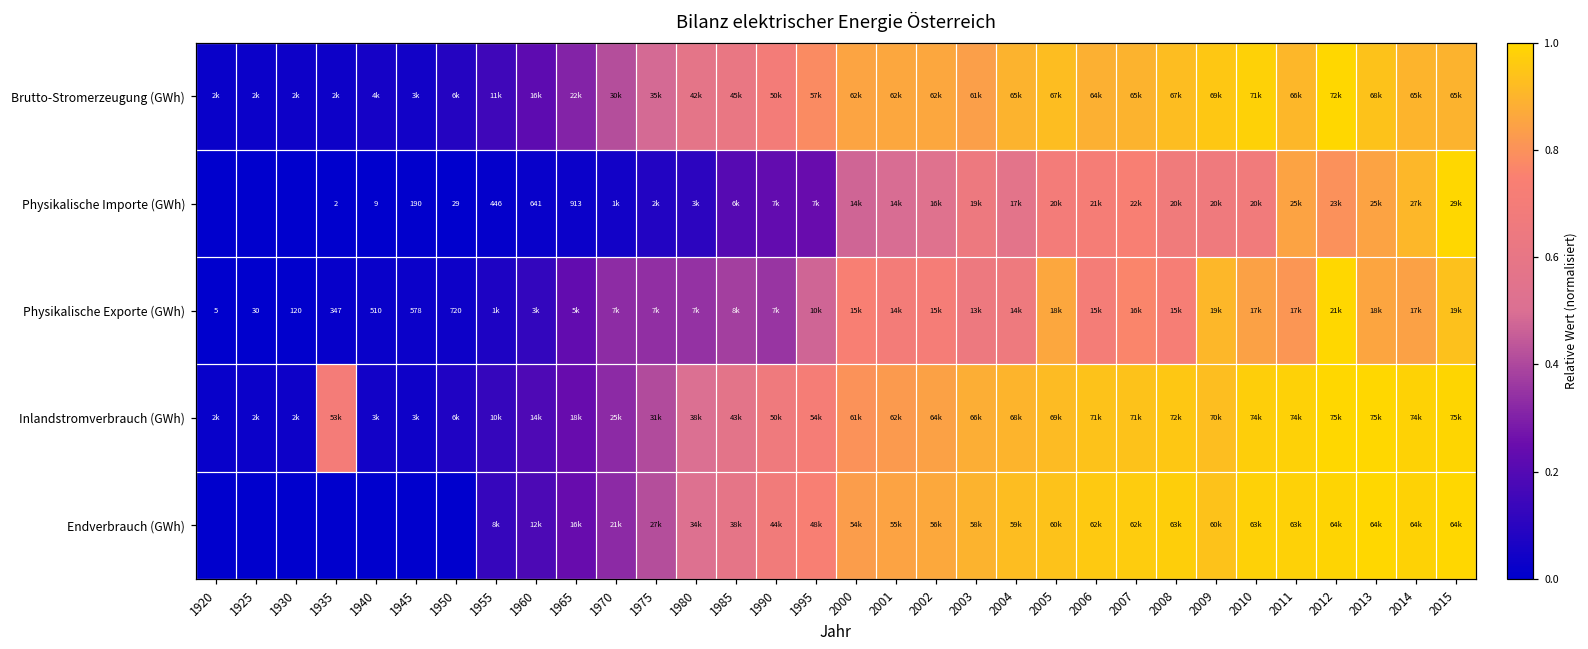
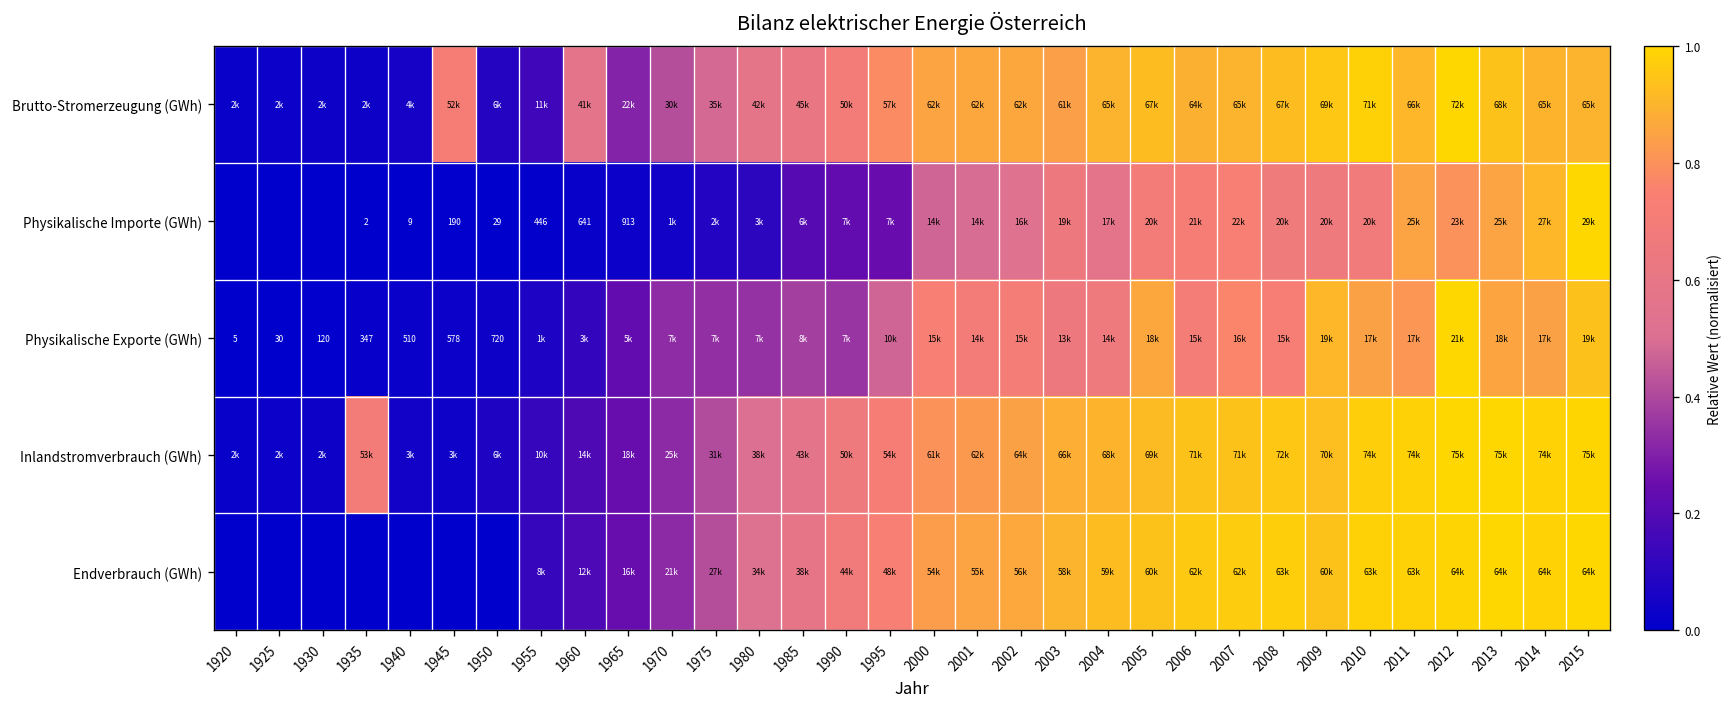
  {
    "Brutto-Stromerzeugung (GWh)": {
      "1920": "2k",
      "1925": "2k",
      "1930": "2k",
      "1935": "2k",
      "1940": "4k",
-     "1945": "3k",
+     "1945": "52k",
      "1950": "6k",
      "1955": "11k",
-     "1960": "16k",
+     "1960": "41k",
      "1965": "22k",
      "1970": "30k",
      "1975": "35k",
      "1980": "42k",
      "1985": "45k",
      "1990": "50k",
      "1995": "57k",
      "2000": "62k",
      "2001": "62k",
      "2002": "62k",
      "2003": "61k",
      "2004": "65k",
      "2005": "67k",
      "2006": "64k",
      "2007": "65k",
      "2008": "67k",
      "2009": "69k",
      "2010": "71k",
      "2011": "66k",
      "2012": "72k",
      "2013": "68k",
      "2014": "65k",
      "2015": "65k"
    },
    "Physikalische Importe (GWh)": {
      "1935": "2",
      "1940": "9",
      "1945": "190",
      "1950": "29",
      "1955": "446",
      "1960": "641",
      "1965": "913",
      "1970": "1k",
      "1975": "2k",
      "1980": "3k",
      "1985": "6k",
      "1990": "7k",
      "1995": "7k",
      "2000": "14k",
      "2001": "14k",
      "2002": "16k",
      "2003": "19k",
      "2004": "17k",
      "2005": "20k",
      "2006": "21k",
      "2007": "22k",
      "2008": "20k",
      "2009": "20k",
      "2010": "20k",
      "2011": "25k",
      "2012": "23k",
      "2013": "25k",
      "2014": "27k",
      "2015": "29k"
    },
    "Physikalische Exporte (GWh)": {
      "1920": "5",
      "1925": "30",
      "1930": "120",
      "1935": "347",
      "1940": "510",
      "1945": "578",
      "1950": "720",
      "1955": "1k",
      "1960": "3k",
      "1965": "5k",
      "1970": "7k",
      "1975": "7k",
      "1980": "7k",
      "1985": "8k",
      "1990": "7k",
      "1995": "10k",
      "2000": "15k",
      "2001": "14k",
      "2002": "15k",
      "2003": "13k",
      "2004": "14k",
      "2005": "18k",
      "2006": "15k",
      "2007": "16k",
      "2008": "15k",
      "2009": "19k",
      "2010": "17k",
      "2011": "17k",
      "2012": "21k",
      "2013": "18k",
      "2014": "17k",
      "2015": "19k"
    },
    "Inlandstromverbrauch (GWh)": {
      "1920": "2k",
      "1925": "2k",
      "1930": "2k",
      "1935": "53k",
      "1940": "3k",
      "1945": "3k",
      "1950": "6k",
      "1955": "10k",
      "1960": "14k",
      "1965": "18k",
      "1970": "25k",
      "1975": "31k",
      "1980": "38k",
      "1985": "43k",
      "1990": "50k",
      "1995": "54k",
      "2000": "61k",
      "2001": "62k",
      "2002": "64k",
      "2003": "66k",
      "2004": "68k",
      "2005": "69k",
      "2006": "71k",
      "2007": "71k",
      "2008": "72k",
      "2009": "70k",
      "2010": "74k",
      "2011": "74k",
      "2012": "75k",
      "2013": "75k",
      "2014": "74k",
      "2015": "75k"
    },
    "Endverbrauch (GWh)": {
      "1955": "8k",
      "1960": "12k",
      "1965": "16k",
      "1970": "21k",
      "1975": "27k",
      "1980": "34k",
      "1985": "38k",
      "1990": "44k",
      "1995": "48k",
      "2000": "54k",
      "2001": "55k",
      "2002": "56k",
      "2003": "58k",
      "2004": "59k",
      "2005": "60k",
      "2006": "62k",
      "2007": "62k",
      "2008": "63k",
      "2009": "60k",
      "2010": "63k",
      "2011": "63k",
      "2012": "64k",
      "2013": "64k",
      "2014": "64k",
      "2015": "64k"
    }
  }
